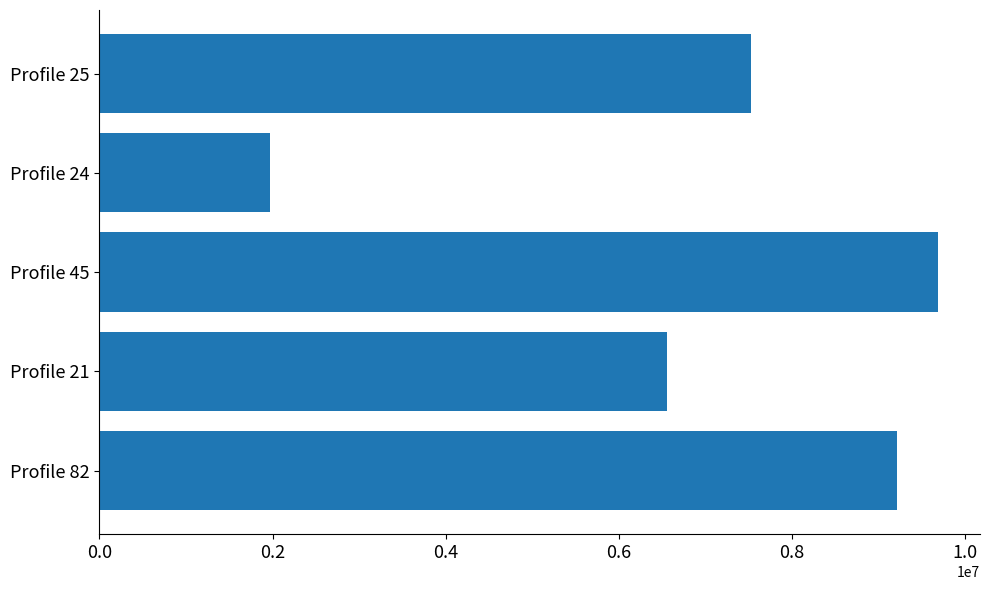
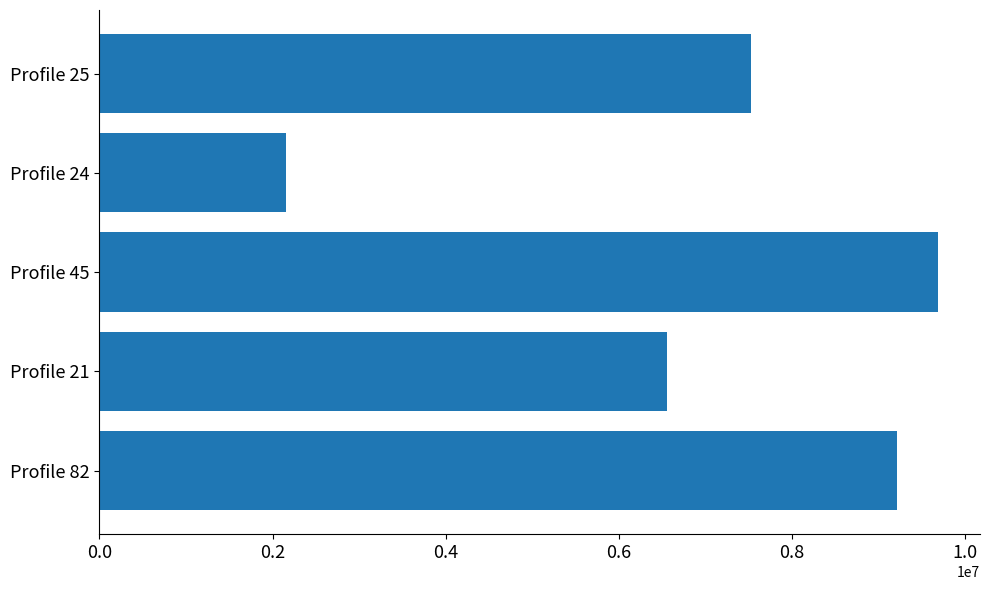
  {
    "Profile 25": 7500000,
-   "Profile 24": 2000000,
+   "Profile 24": 2200000,
    "Profile 21": 6600000,
    "Profile 82": 9200000
  }
